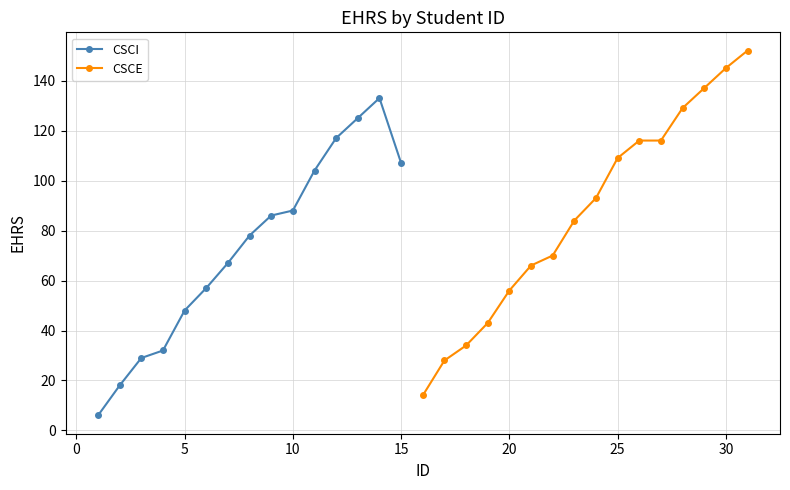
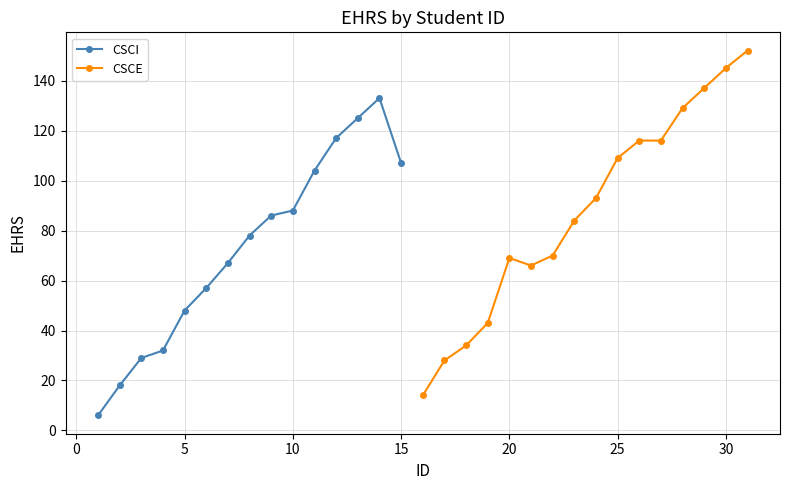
  {
    "CSCI": {
      "5": 48,
      "10": 88,
      "15": 107
    },
    "CSCE": {
-     "20": 56,
+     "20": 69,
      "25": 109,
      "30": 145
    }
  }
